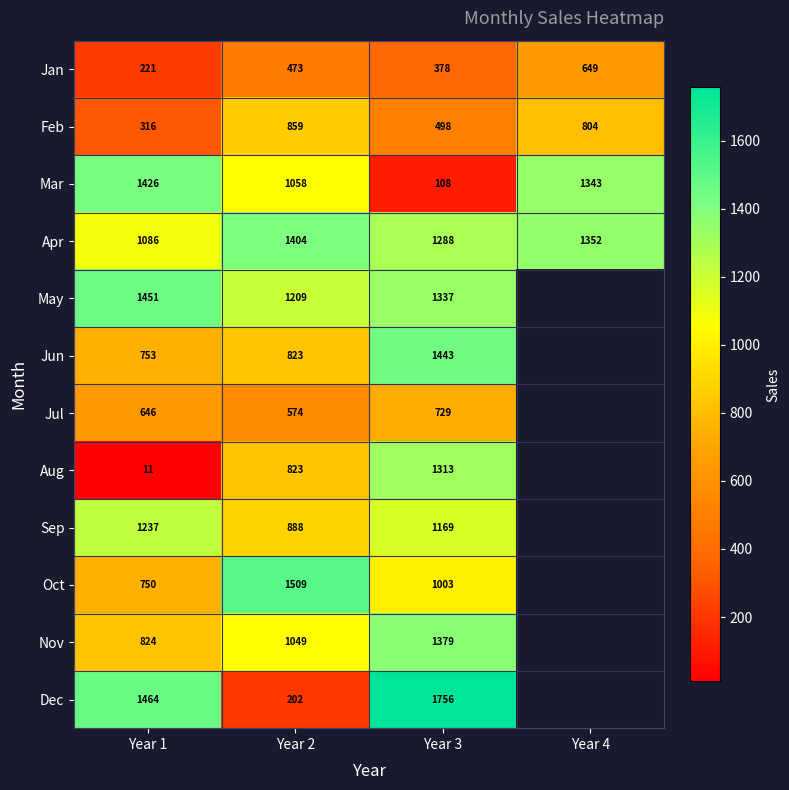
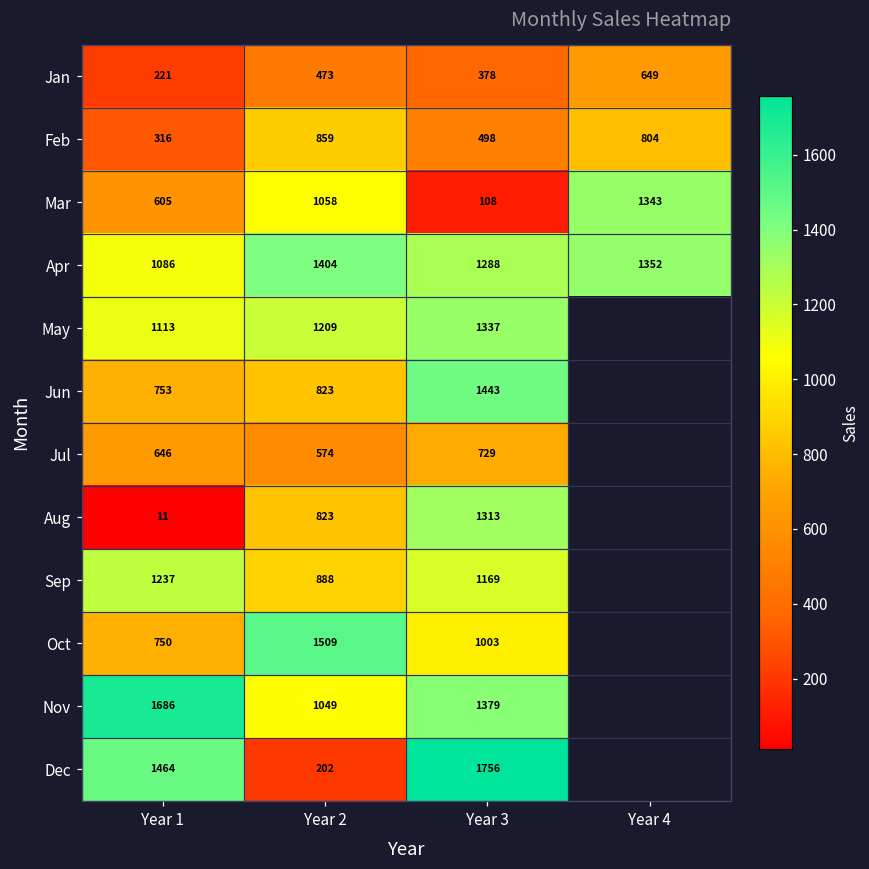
  {
    "Jan": {
      "Year 1": 221,
      "Year 2": 473,
      "Year 3": 378,
      "Year 4": 649
    },
    "Feb": {
      "Year 1": 316,
      "Year 2": 859,
      "Year 3": 498,
      "Year 4": 804
    },
    "Mar": {
-     "Year 1": 1426,
+     "Year 1": 605,
      "Year 2": 1058,
      "Year 3": 108,
      "Year 4": 1343
    },
    "Apr": {
      "Year 1": 1086,
      "Year 2": 1404,
      "Year 3": 1288,
      "Year 4": 1352
    },
    "May": {
-     "Year 1": 1451,
+     "Year 1": 1113,
      "Year 2": 1209,
      "Year 3": 1337
    },
    "Jun": {
      "Year 1": 753,
      "Year 2": 823,
      "Year 3": 1443
    },
    "Jul": {
      "Year 1": 646,
      "Year 2": 574,
      "Year 3": 729
    },
    "Aug": {
      "Year 1": 11,
      "Year 2": 823,
      "Year 3": 1313
    },
    "Sep": {
      "Year 1": 1237,
      "Year 2": 888,
      "Year 3": 1169
    },
    "Oct": {
      "Year 1": 750,
      "Year 2": 1509,
      "Year 3": 1003
    },
    "Nov": {
-     "Year 1": 824,
+     "Year 1": 1686,
      "Year 2": 1049,
      "Year 3": 1379
    },
    "Dec": {
      "Year 1": 1464,
      "Year 2": 202,
      "Year 3": 1756
    }
  }
